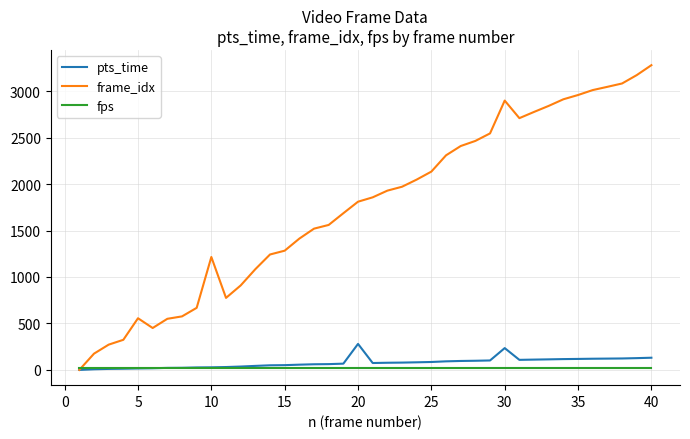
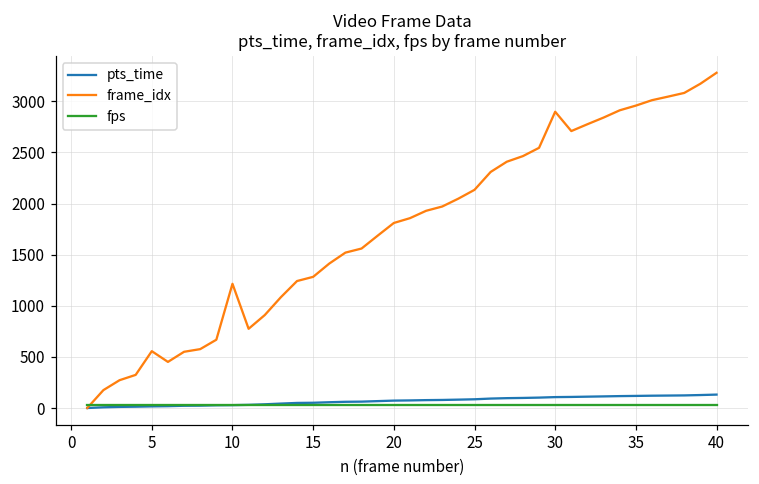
  {
    "pts_time": {
-     "20": 300,
+     "20": 100,
      "25": 100,
-     "30": 200,
+     "30": 100,
      "35": 100,
      "40": 100
    },
    "frame_idx": {
      "5": 600,
      "10": 1200,
      "15": 1300,
      "20": 1800,
      "25": 2100,
      "30": 2900,
      "35": 3000,
      "40": 3300
    },
    "fps": {
      "20": 0,
      "25": 0,
      "30": 0,
      "35": 0,
      "40": 0
    }
  }
